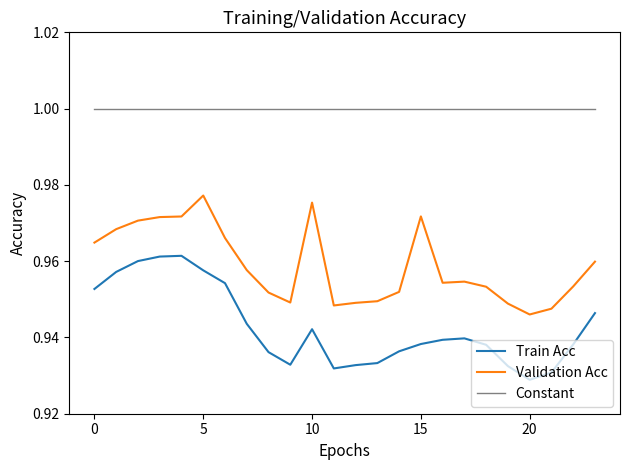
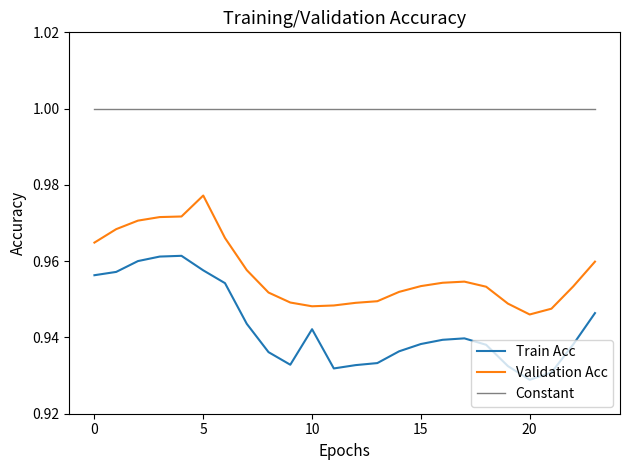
  {
    "Train Acc": {
-     "0": 0.953,
+     "0": 0.956,
      "5": 0.958,
      "10": 0.942,
      "15": 0.938
    },
    "Validation Acc": {
      "0": 0.965,
      "5": 0.977,
-     "10": 0.975,
-     "15": 0.972,
+     "10": 0.948,
+     "15": 0.953,
      "20": 0.946
    },
    "Constant": {
      "0": 1.000,
      "5": 1.000,
      "10": 1.000,
      "15": 1.000,
      "20": 1.000
    }
  }
